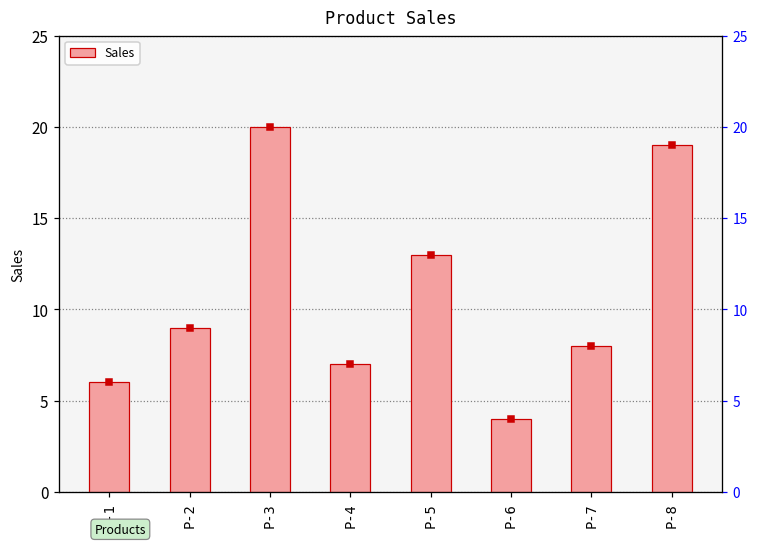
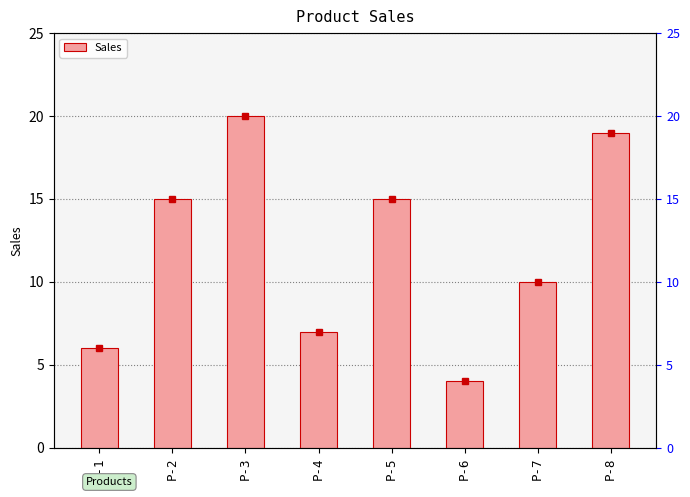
  {
    "Sales": {
      "P-1": 6,
-     "P-2": 9,
+     "P-2": 15,
      "P-3": 20,
      "P-4": 7,
-     "P-5": 13,
+     "P-5": 15,
      "P-6": 4,
-     "P-7": 8,
+     "P-7": 10,
      "P-8": 19
    }
  }
